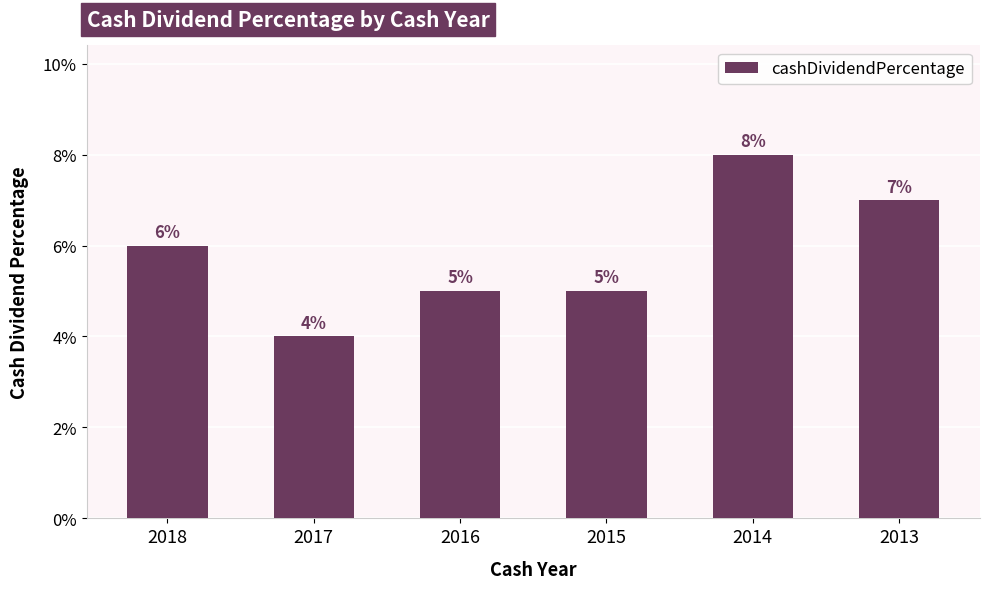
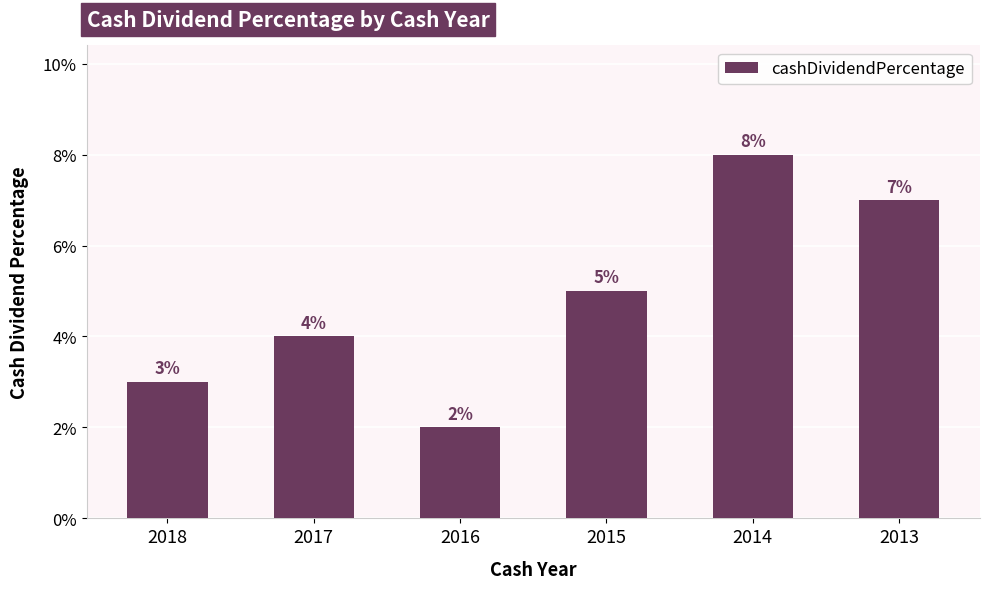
  {
-   "2018": "6%",
+   "2018": "3%",
    "2017": "4%",
-   "2016": "5%",
+   "2016": "2%",
    "2015": "5%",
    "2014": "8%",
    "2013": "7%"
  }
